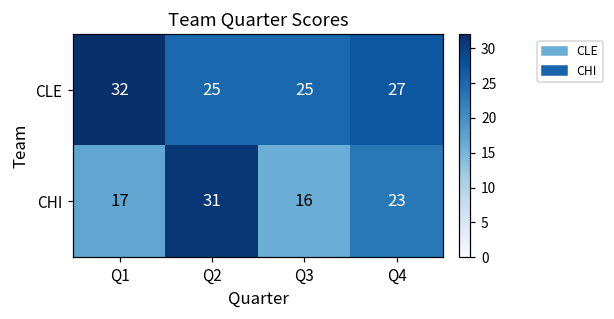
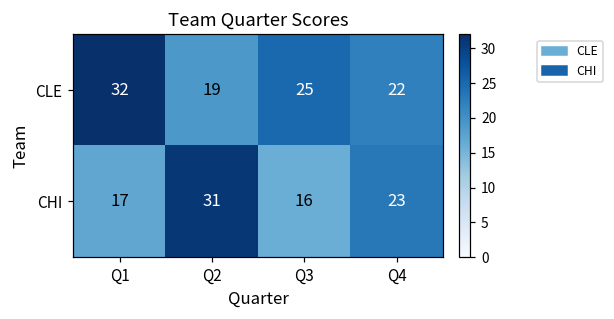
  {
    "CLE": {
      "Q1": 32,
-     "Q2": 25,
+     "Q2": 19,
      "Q3": 25,
-     "Q4": 27
+     "Q4": 22
    },
    "CHI": {
      "Q1": 17,
      "Q2": 31,
      "Q3": 16,
      "Q4": 23
    }
  }
